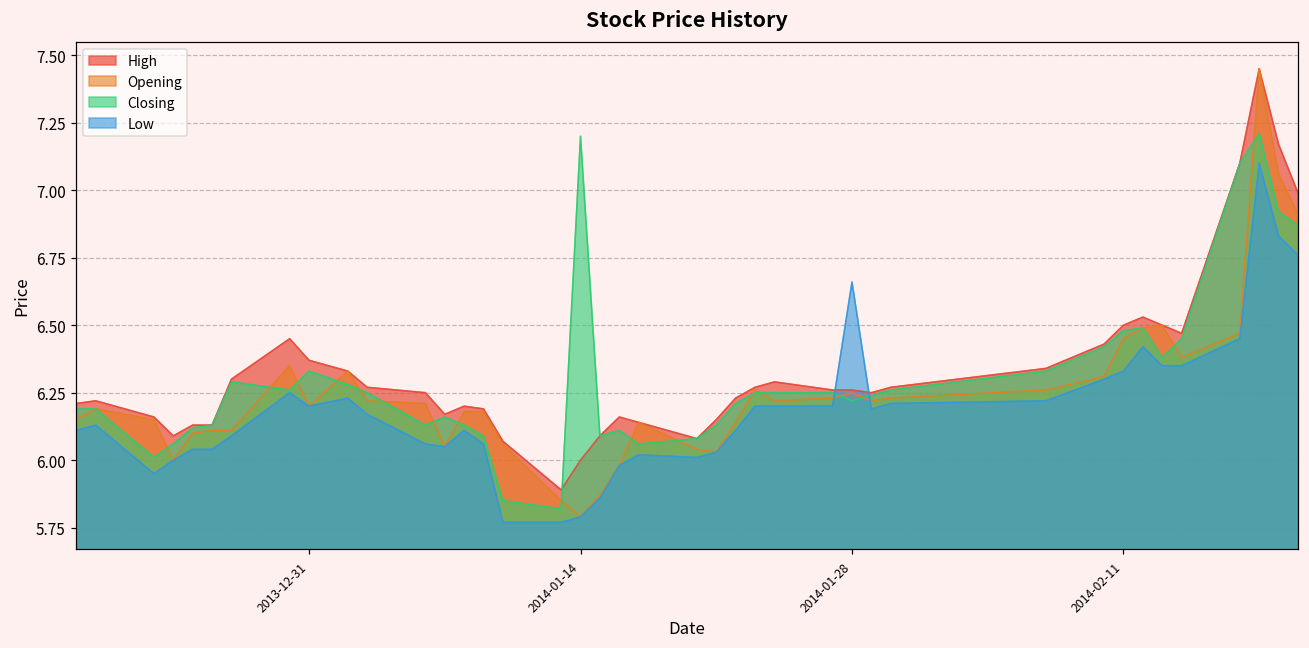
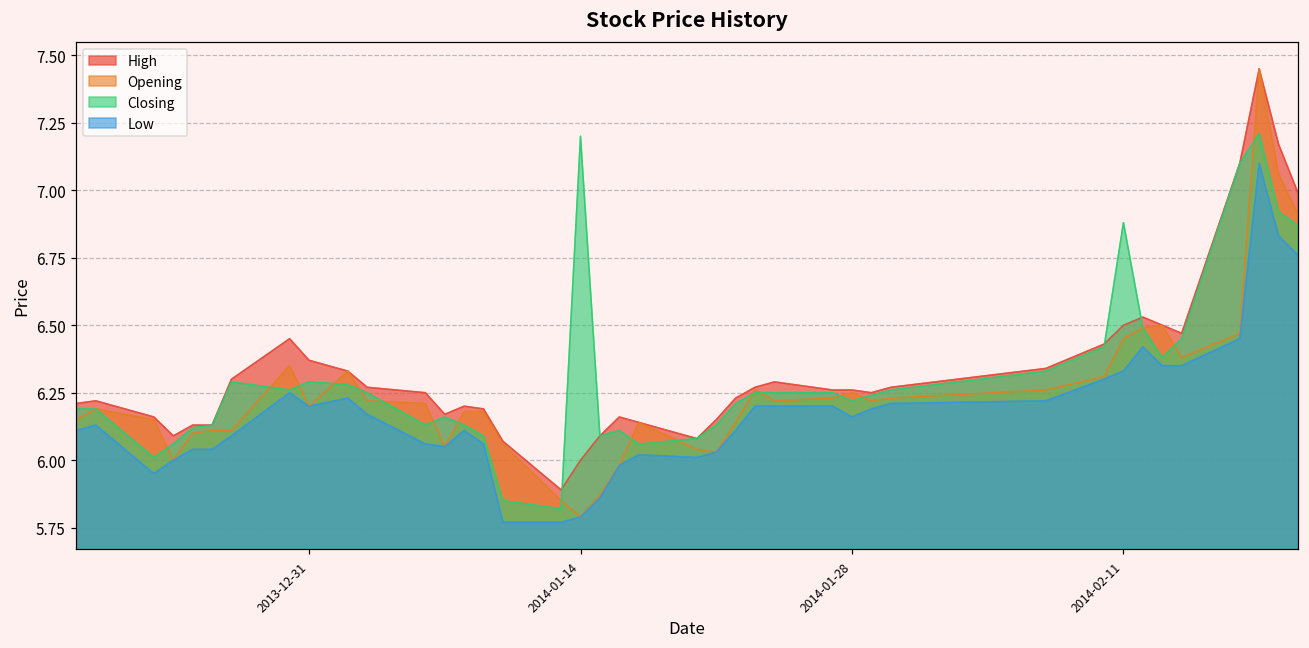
  {
    "Closing": {
-     "2013-12-31": 6.33,
+     "2013-12-31": 6.29,
      "2014-01-14": 7.20,
      "2014-01-28": 6.22,
-     "2014-02-11": 6.48
+     "2014-02-11": 6.88
    },
    "Low": {
-     "2014-01-28": 6.66,
+     "2014-01-28": 6.16,
      "2014-02-11": 6.33
    }
  }
